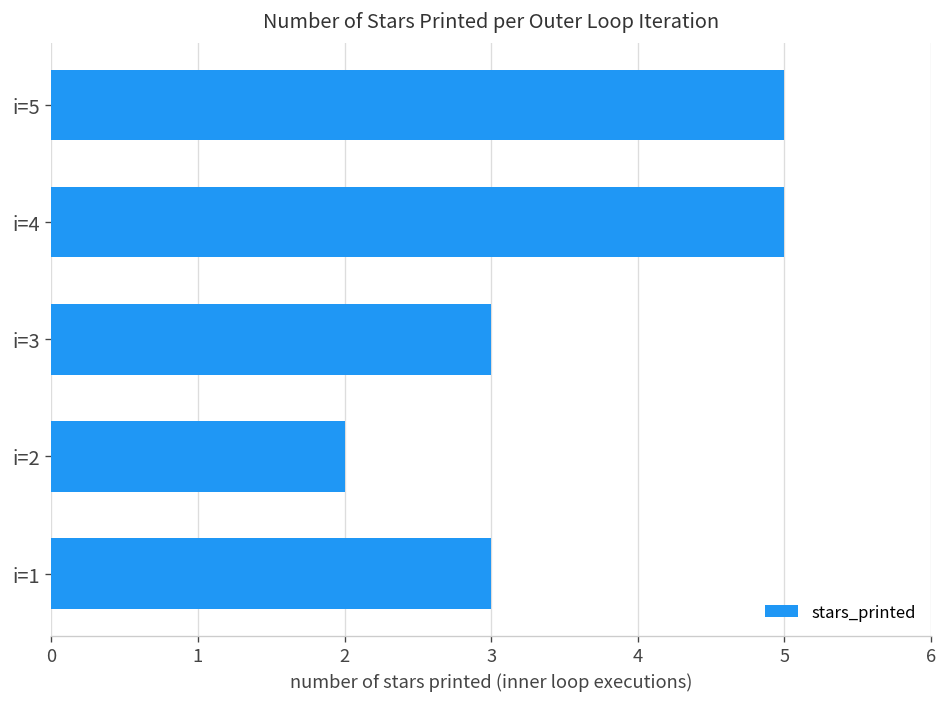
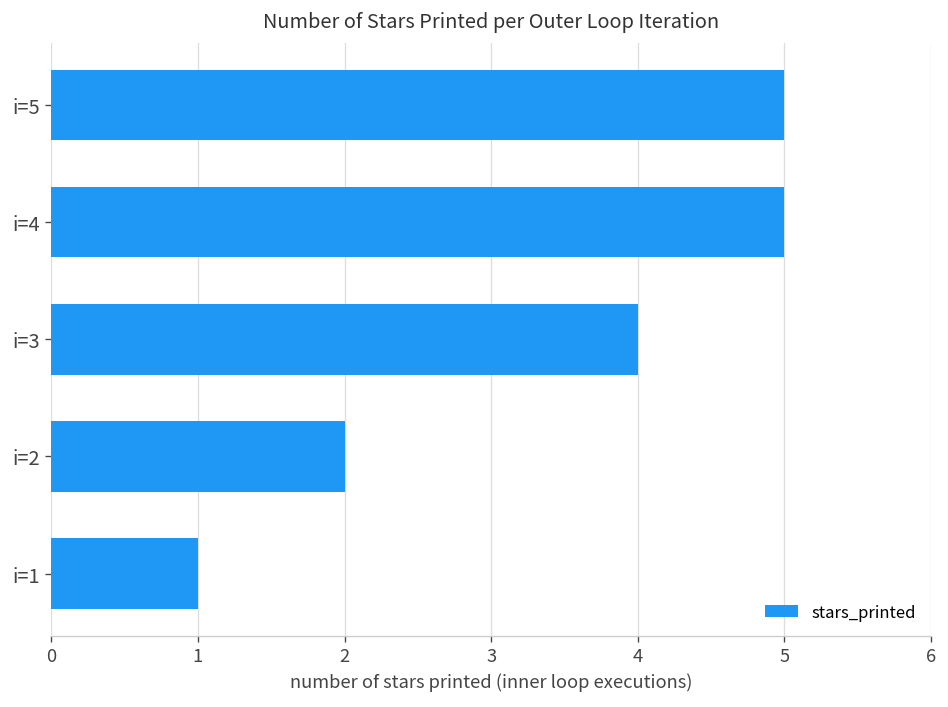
  {
    "i=5": 5,
    "i=4": 5,
-   "i=3": 3,
+   "i=3": 4,
    "i=2": 2,
-   "i=1": 3
+   "i=1": 1
  }
